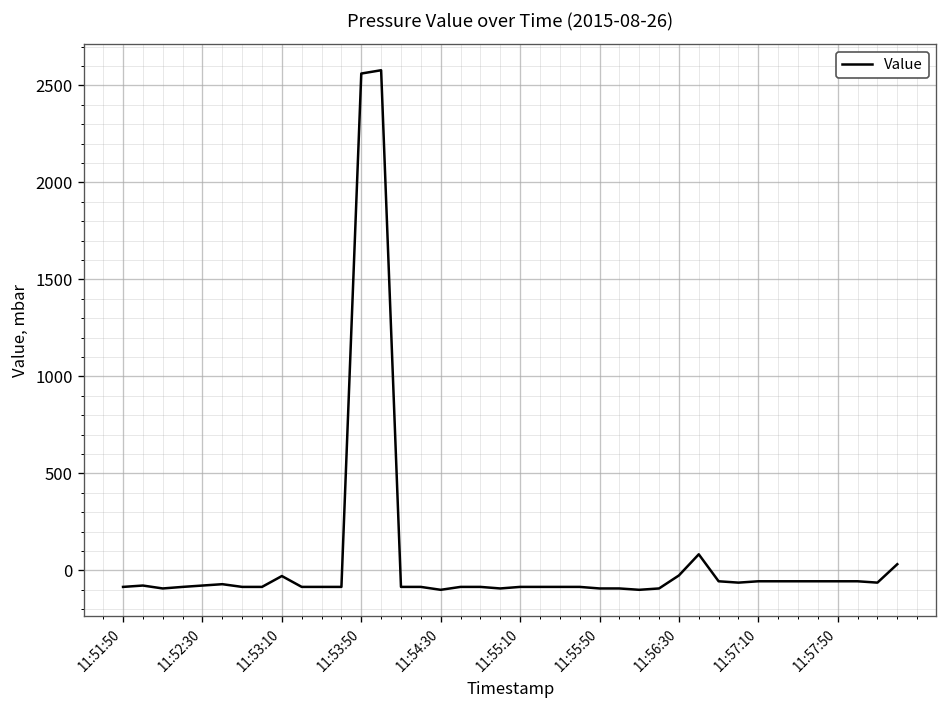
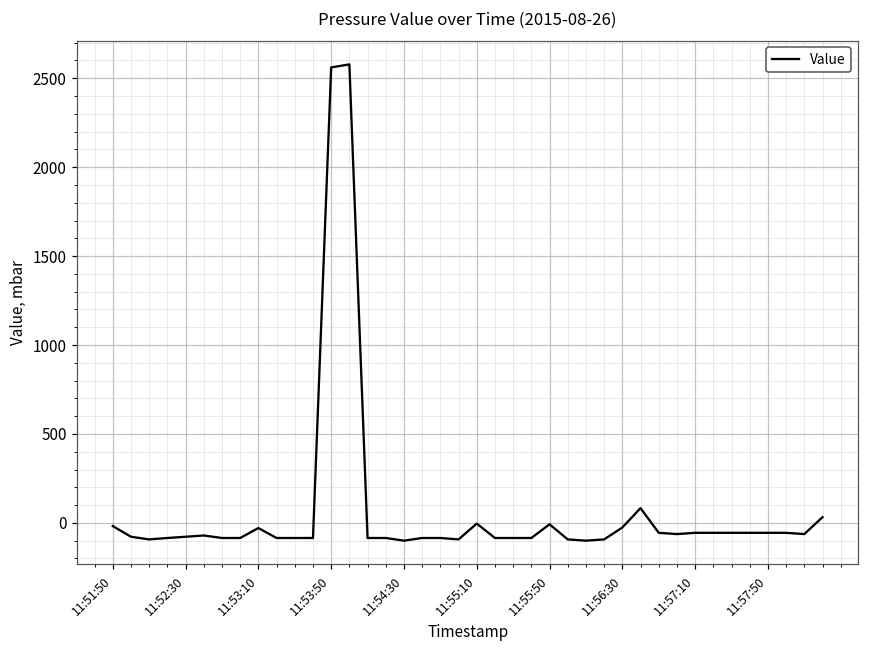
  {
-   "11:51:50": -90,
+   "11:51:50": -20,
    "11:52:30": -80,
    "11:53:10": -30,
    "11:53:50": 2560,
    "11:54:30": -100,
-   "11:55:10": -90,
-   "11:55:50": -90,
+   "11:55:10": 0,
+   "11:55:50": -10,
    "11:56:30": -30,
    "11:57:10": -60,
    "11:57:50": -60
  }
